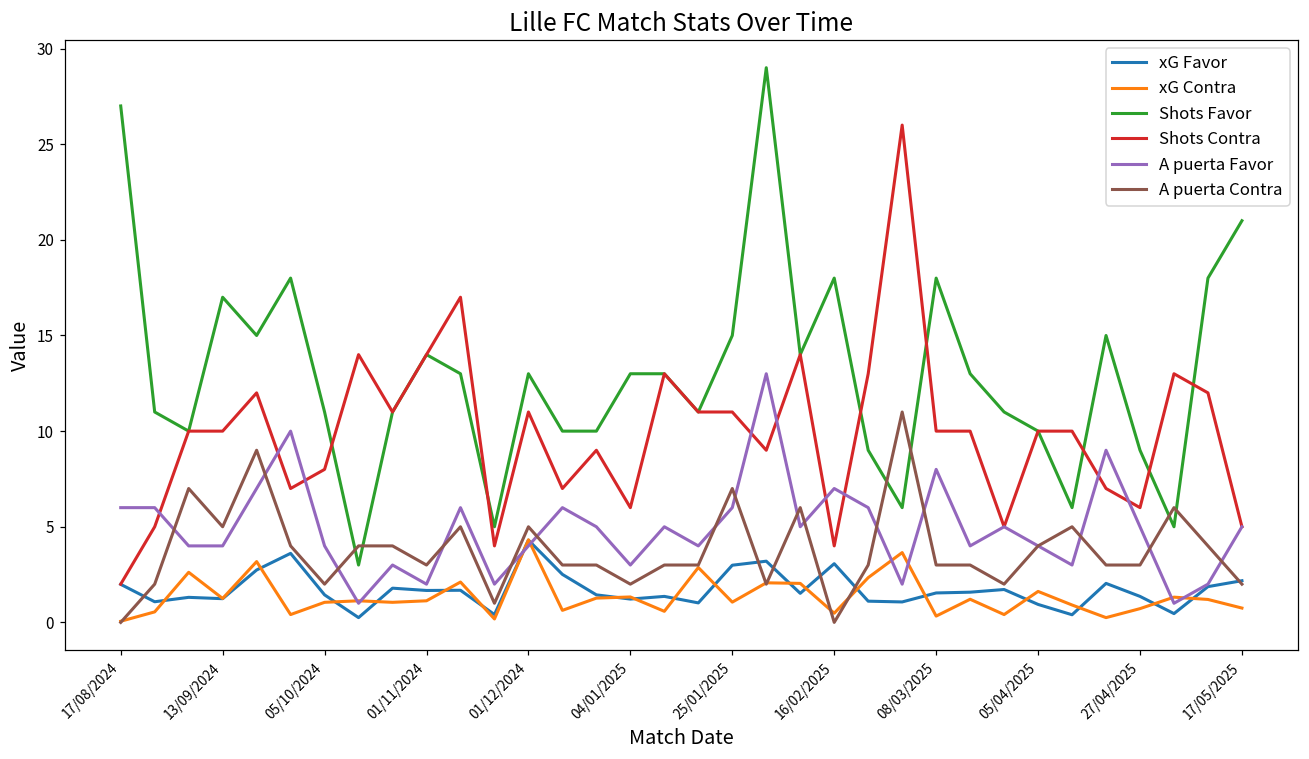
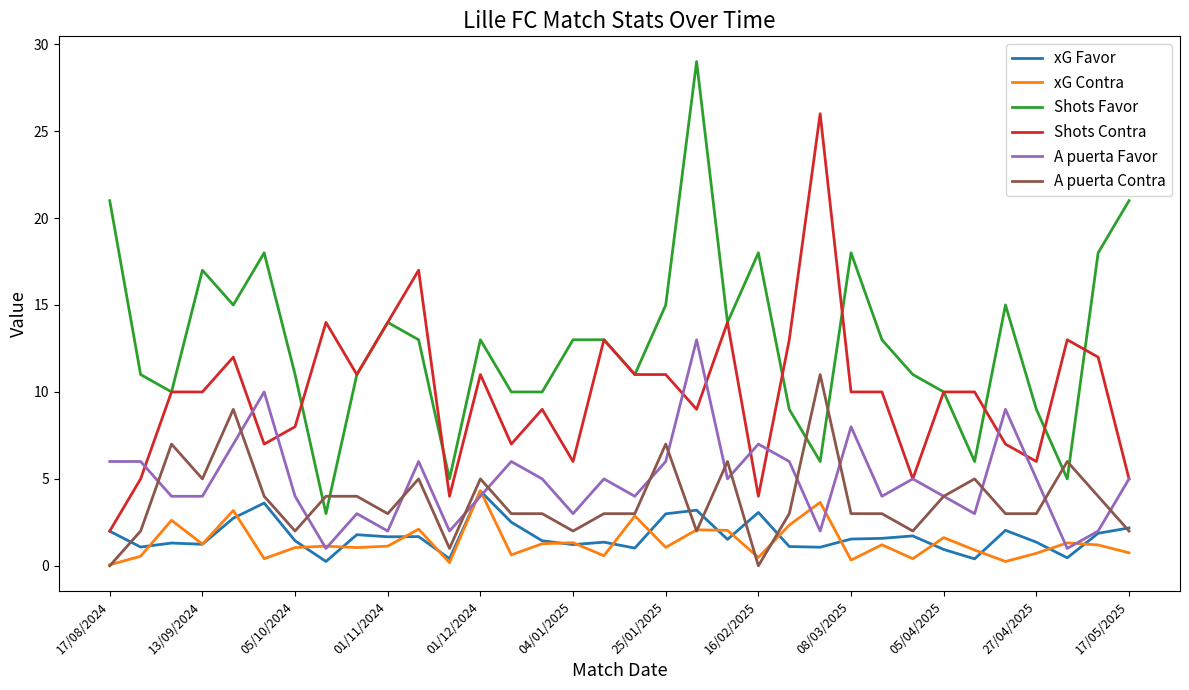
  {
    "xG Favor": {
      "05/10/2024": 1.4,
      "01/11/2024": 1.7,
      "25/01/2025": 3,
      "16/02/2025": 3,
      "08/03/2025": 1.5,
      "05/04/2025": 1,
      "27/04/2025": 1.4,
      "17/05/2025": 2.2
    },
    "xG Contra": {
      "05/10/2024": 1,
      "01/11/2024": 1,
      "25/01/2025": 1,
      "16/02/2025": 0.5,
      "08/03/2025": 0.3,
      "05/04/2025": 1.6,
      "27/04/2025": 0.7,
      "17/05/2025": 0.8
    },
    "Shots Favor": {
-     "17/08/2024": 27,
+     "17/08/2024": 21,
      "13/09/2024": 17,
      "05/10/2024": 11,
      "01/12/2024": 13,
      "04/01/2025": 13,
      "25/01/2025": 15,
      "16/02/2025": 18,
      "08/03/2025": 18,
      "27/04/2025": 9,
      "17/05/2025": 21
    },
    "Shots Contra": {
      "13/09/2024": 10,
      "05/10/2024": 8,
      "01/12/2024": 11,
      "04/01/2025": 6,
      "25/01/2025": 11,
      "16/02/2025": 4,
      "08/03/2025": 10,
      "27/04/2025": 6
    },
    "A puerta Favor": {
      "17/08/2024": 6,
      "13/09/2024": 4,
      "05/10/2024": 4,
      "01/11/2024": 2,
      "01/12/2024": 4,
      "04/01/2025": 3,
      "25/01/2025": 6,
      "16/02/2025": 7,
      "08/03/2025": 8,
      "27/04/2025": 5
    },
    "A puerta Contra": {
      "13/09/2024": 5,
      "05/10/2024": 2,
      "01/11/2024": 3,
      "01/12/2024": 5,
      "04/01/2025": 2,
      "25/01/2025": 7,
      "16/02/2025": 0,
      "08/03/2025": 3,
      "27/04/2025": 3,
      "17/05/2025": 2
    }
  }
